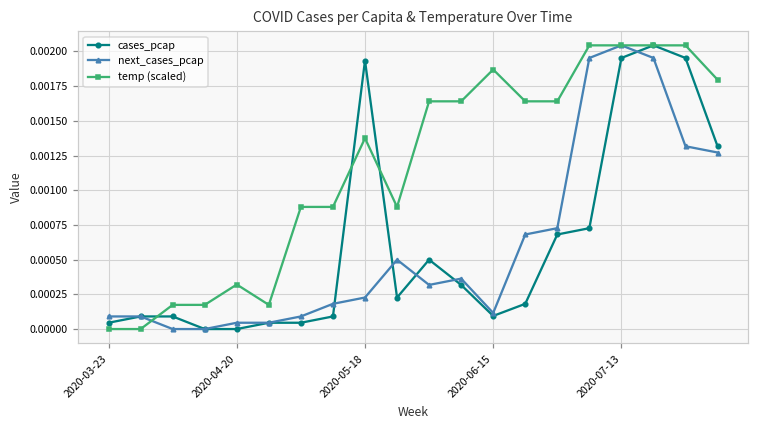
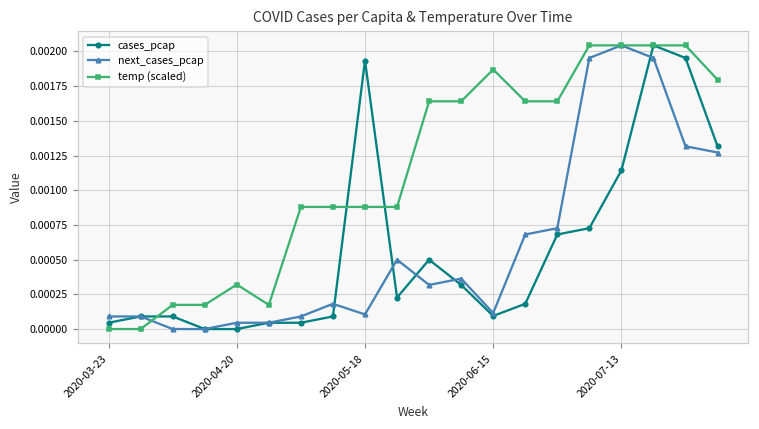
  {
    "cases_pcap": {
      "2020-03-23": 0.00005,
      "2020-04-20": 0.00000,
      "2020-05-18": 0.00193,
      "2020-06-15": 0.00009,
-     "2020-07-13": 0.00195
+     "2020-07-13": 0.00114
    },
    "next_cases_pcap": {
      "2020-03-23": 0.00009,
      "2020-04-20": 0.00005,
-     "2020-05-18": 0.00023,
+     "2020-05-18": 0.00011,
      "2020-06-15": 0.00012
    },
    "temp (scaled)": {
      "2020-03-23": 0.00000,
      "2020-04-20": 0.00032,
-     "2020-05-18": 0.00137,
+     "2020-05-18": 0.00088,
      "2020-06-15": 0.00187
    }
  }
